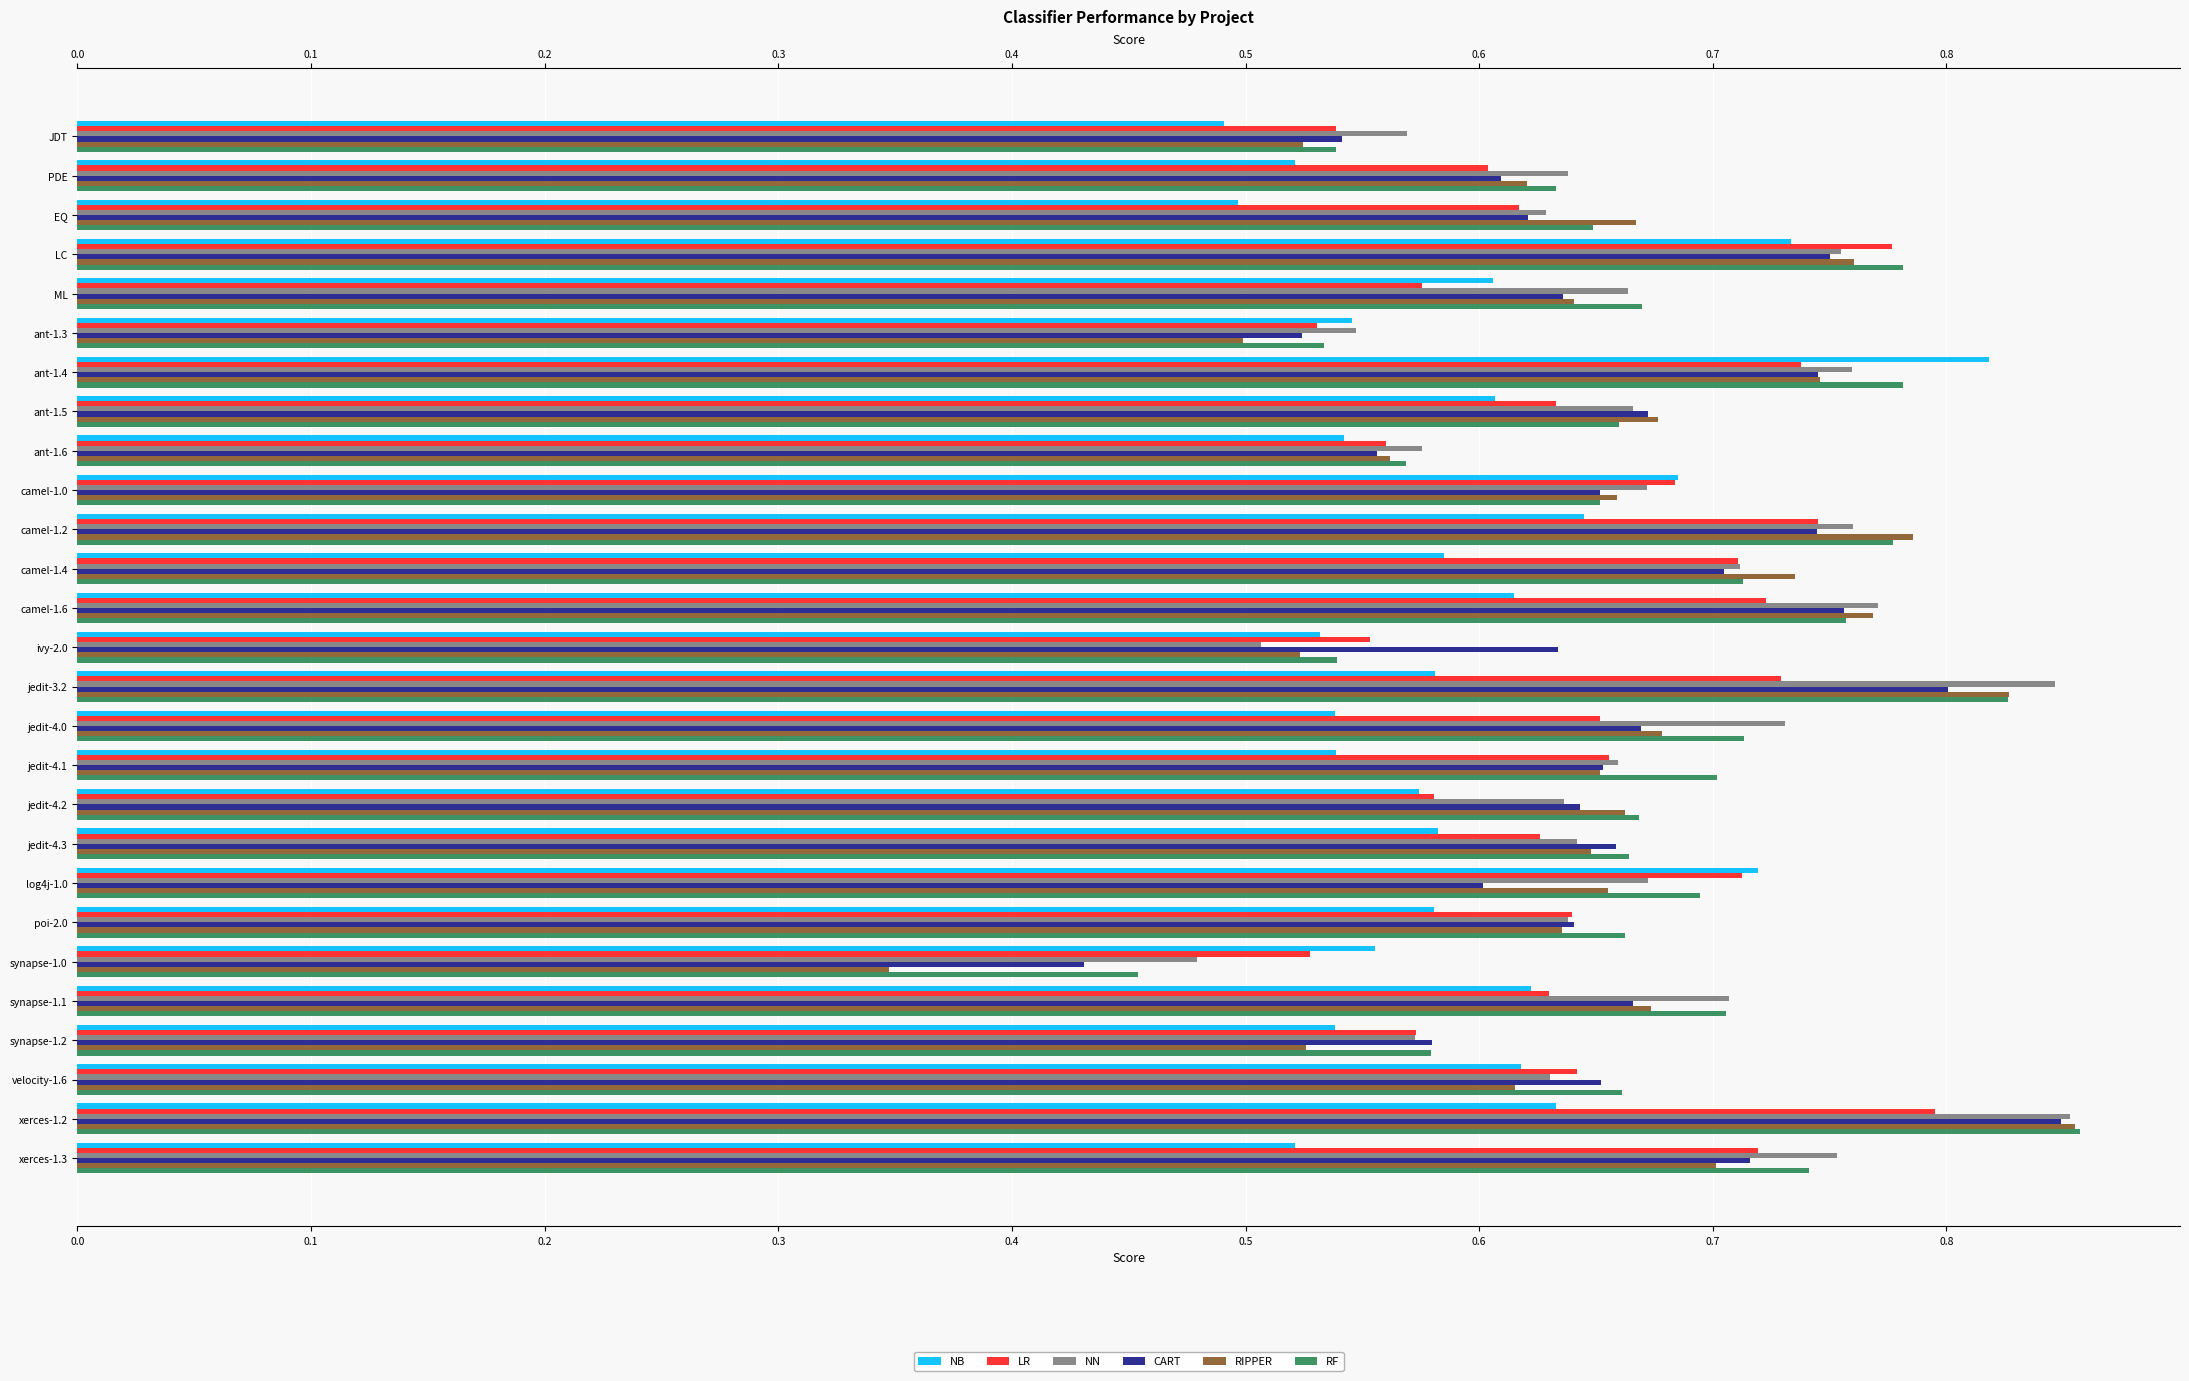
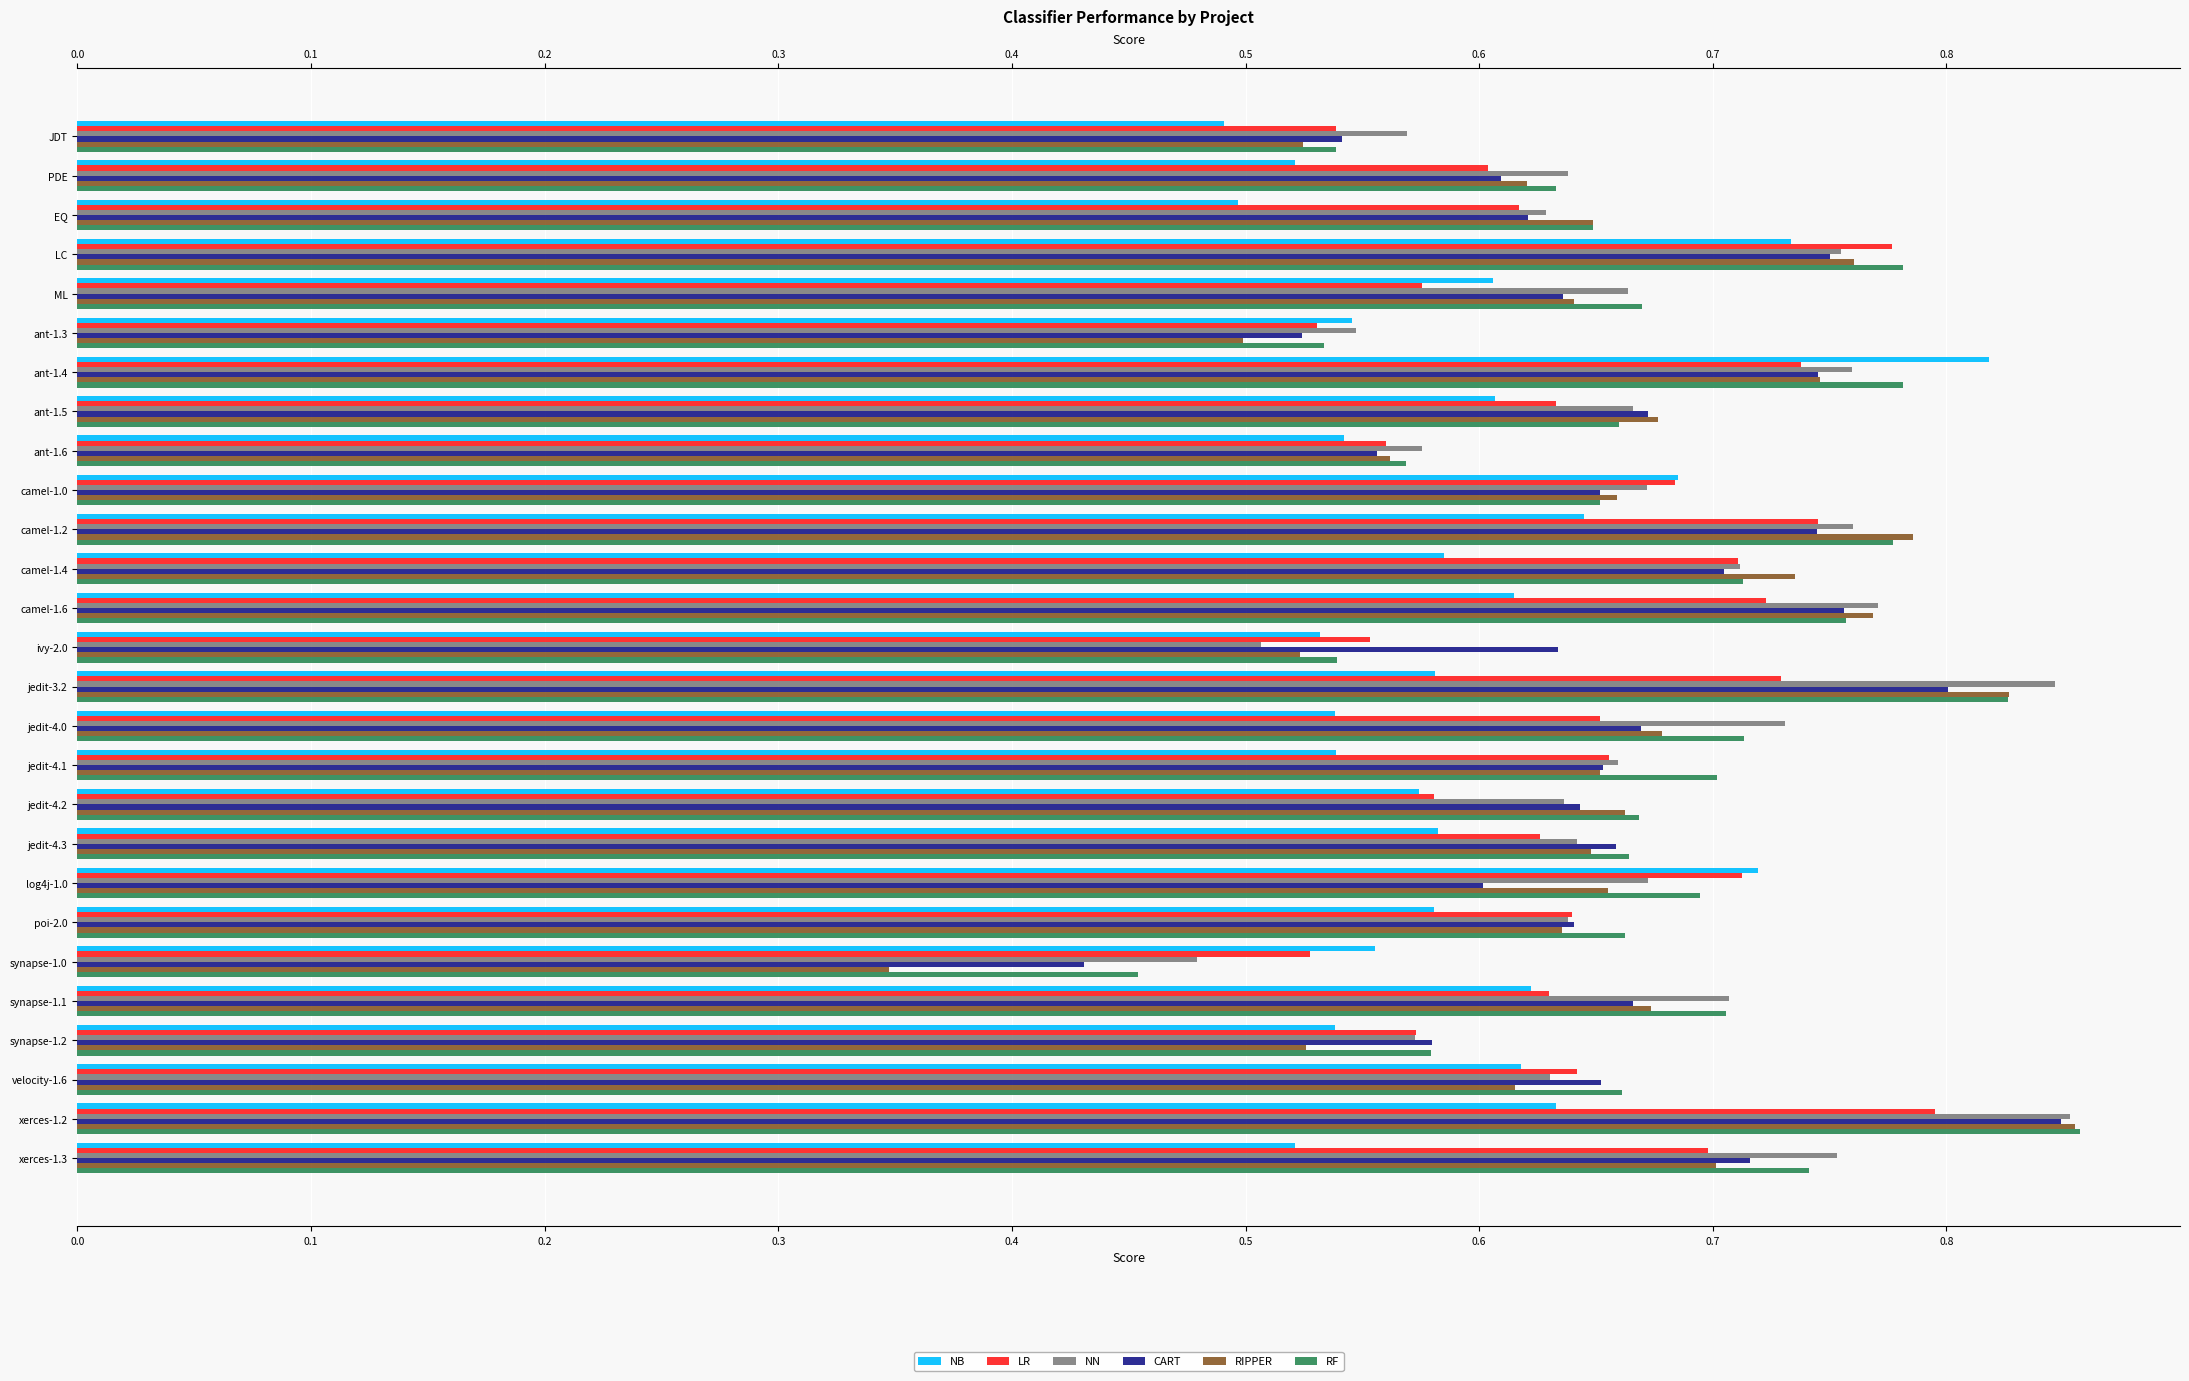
  {
    "NB": {
      "JDT": 0.491,
      "PDE": 0.521,
      "EQ": 0.497,
      "LC": 0.733,
      "ML": 0.606,
      "ant-1.3": 0.545,
      "ant-1.4": 0.818,
      "ant-1.5": 0.607,
      "ant-1.6": 0.542,
      "camel-1.0": 0.685,
      "camel-1.2": 0.645,
      "camel-1.4": 0.585,
      "camel-1.6": 0.615,
      "ivy-2.0": 0.532,
      "jedit-3.2": 0.581,
      "jedit-4.0": 0.538,
      "jedit-4.1": 0.539,
      "jedit-4.2": 0.574,
      "jedit-4.3": 0.582,
      "log4j-1.0": 0.719,
      "poi-2.0": 0.581,
      "synapse-1.0": 0.555,
      "synapse-1.1": 0.622,
      "synapse-1.2": 0.538,
      "velocity-1.6": 0.618,
      "xerces-1.2": 0.633,
      "xerces-1.3": 0.521
    },
    "LR": {
      "JDT": 0.539,
      "PDE": 0.604,
      "EQ": 0.617,
      "LC": 0.777,
      "ML": 0.575,
      "ant-1.3": 0.531,
      "ant-1.4": 0.738,
      "ant-1.5": 0.633,
      "ant-1.6": 0.560,
      "camel-1.0": 0.684,
      "camel-1.2": 0.745,
      "camel-1.4": 0.711,
      "camel-1.6": 0.723,
      "ivy-2.0": 0.553,
      "jedit-3.2": 0.729,
      "jedit-4.0": 0.652,
      "jedit-4.1": 0.656,
      "jedit-4.2": 0.580,
      "jedit-4.3": 0.626,
      "log4j-1.0": 0.713,
      "poi-2.0": 0.640,
      "synapse-1.0": 0.527,
      "synapse-1.1": 0.630,
      "synapse-1.2": 0.573,
      "velocity-1.6": 0.642,
      "xerces-1.2": 0.795,
-     "xerces-1.3": 0.719
+     "xerces-1.3": 0.698
    },
    "NN": {
      "JDT": 0.569,
      "PDE": 0.638,
      "EQ": 0.629,
      "LC": 0.755,
      "ML": 0.664,
      "ant-1.3": 0.547,
      "ant-1.4": 0.760,
      "ant-1.5": 0.666,
      "ant-1.6": 0.575,
      "camel-1.0": 0.672,
      "camel-1.2": 0.760,
      "camel-1.4": 0.712,
      "camel-1.6": 0.771,
      "ivy-2.0": 0.507,
      "jedit-3.2": 0.847,
      "jedit-4.0": 0.731,
      "jedit-4.1": 0.660,
      "jedit-4.2": 0.636,
      "jedit-4.3": 0.642,
      "log4j-1.0": 0.672,
      "poi-2.0": 0.638,
      "synapse-1.0": 0.479,
      "synapse-1.1": 0.707,
      "synapse-1.2": 0.573,
      "velocity-1.6": 0.630,
      "xerces-1.2": 0.853,
      "xerces-1.3": 0.753
    },
    "CART": {
      "JDT": 0.541,
      "PDE": 0.609,
      "EQ": 0.621,
      "LC": 0.750,
      "ML": 0.636,
      "ant-1.3": 0.524,
      "ant-1.4": 0.745,
      "ant-1.5": 0.672,
      "ant-1.6": 0.556,
      "camel-1.0": 0.652,
      "camel-1.2": 0.744,
      "camel-1.4": 0.705,
      "camel-1.6": 0.756,
      "ivy-2.0": 0.634,
      "jedit-3.2": 0.801,
      "jedit-4.0": 0.669,
      "jedit-4.1": 0.653,
      "jedit-4.2": 0.643,
      "jedit-4.3": 0.659,
      "log4j-1.0": 0.602,
      "poi-2.0": 0.641,
      "synapse-1.0": 0.431,
      "synapse-1.1": 0.666,
      "synapse-1.2": 0.580,
      "velocity-1.6": 0.652,
      "xerces-1.2": 0.849,
      "xerces-1.3": 0.716
    },
    "RIPPER": {
      "JDT": 0.525,
      "PDE": 0.620,
-     "EQ": 0.667,
+     "EQ": 0.649,
      "LC": 0.761,
      "ML": 0.641,
      "ant-1.3": 0.499,
      "ant-1.4": 0.746,
      "ant-1.5": 0.677,
      "ant-1.6": 0.562,
      "camel-1.0": 0.659,
      "camel-1.2": 0.786,
      "camel-1.4": 0.735,
      "camel-1.6": 0.768,
      "ivy-2.0": 0.523,
      "jedit-3.2": 0.827,
      "jedit-4.0": 0.678,
      "jedit-4.1": 0.652,
      "jedit-4.2": 0.662,
      "jedit-4.3": 0.648,
      "log4j-1.0": 0.655,
      "poi-2.0": 0.635,
      "synapse-1.0": 0.347,
      "synapse-1.1": 0.673,
      "synapse-1.2": 0.526,
      "velocity-1.6": 0.615,
      "xerces-1.2": 0.855,
      "xerces-1.3": 0.701
    },
    "RF": {
      "JDT": 0.539,
      "PDE": 0.633,
      "EQ": 0.649,
      "LC": 0.781,
      "ML": 0.670,
      "ant-1.3": 0.534,
      "ant-1.4": 0.782,
      "ant-1.5": 0.660,
      "ant-1.6": 0.569,
      "camel-1.0": 0.652,
      "camel-1.2": 0.777,
      "camel-1.4": 0.713,
      "camel-1.6": 0.757,
      "ivy-2.0": 0.539,
      "jedit-3.2": 0.826,
      "jedit-4.0": 0.714,
      "jedit-4.1": 0.702,
      "jedit-4.2": 0.668,
      "jedit-4.3": 0.664,
      "log4j-1.0": 0.694,
      "poi-2.0": 0.663,
      "synapse-1.0": 0.454,
      "synapse-1.1": 0.705,
      "synapse-1.2": 0.579,
      "velocity-1.6": 0.661,
      "xerces-1.2": 0.857,
      "xerces-1.3": 0.741
    }
  }
